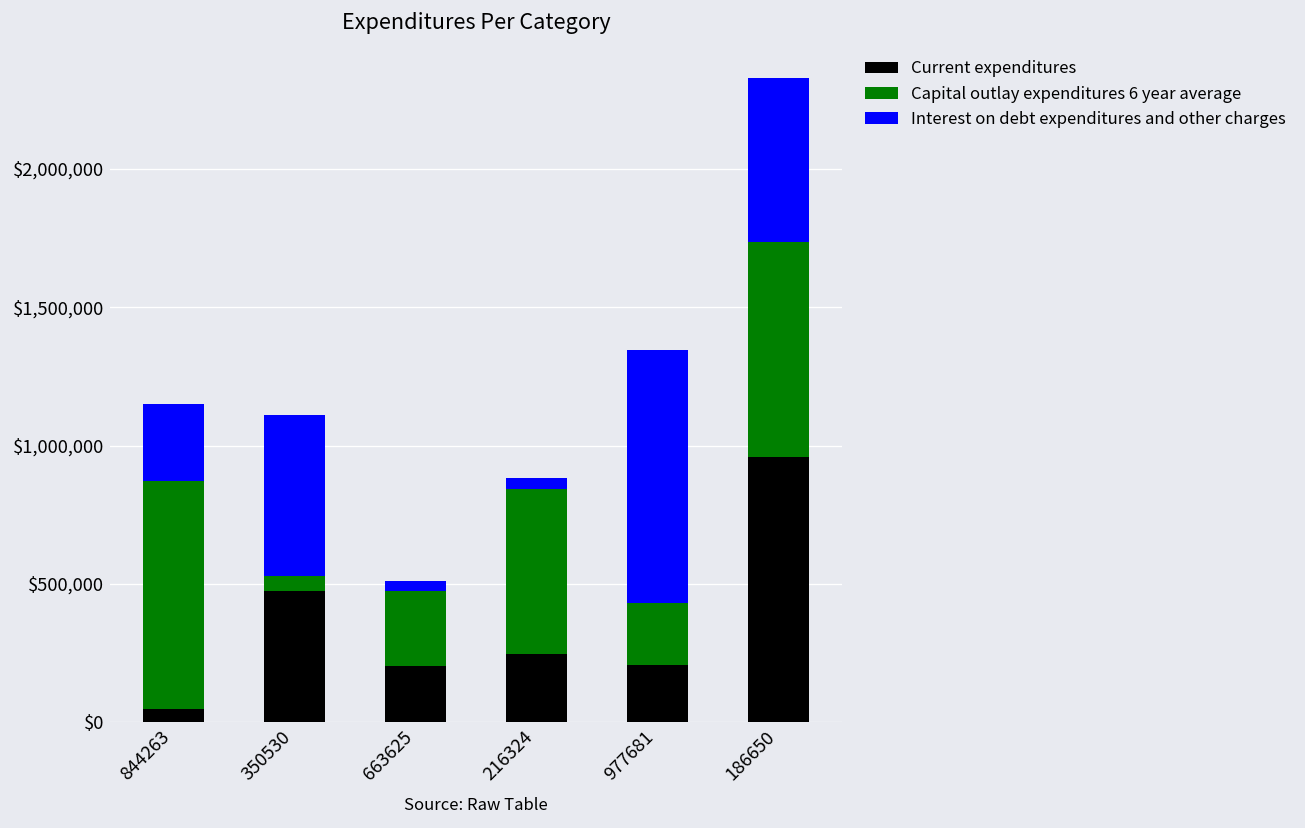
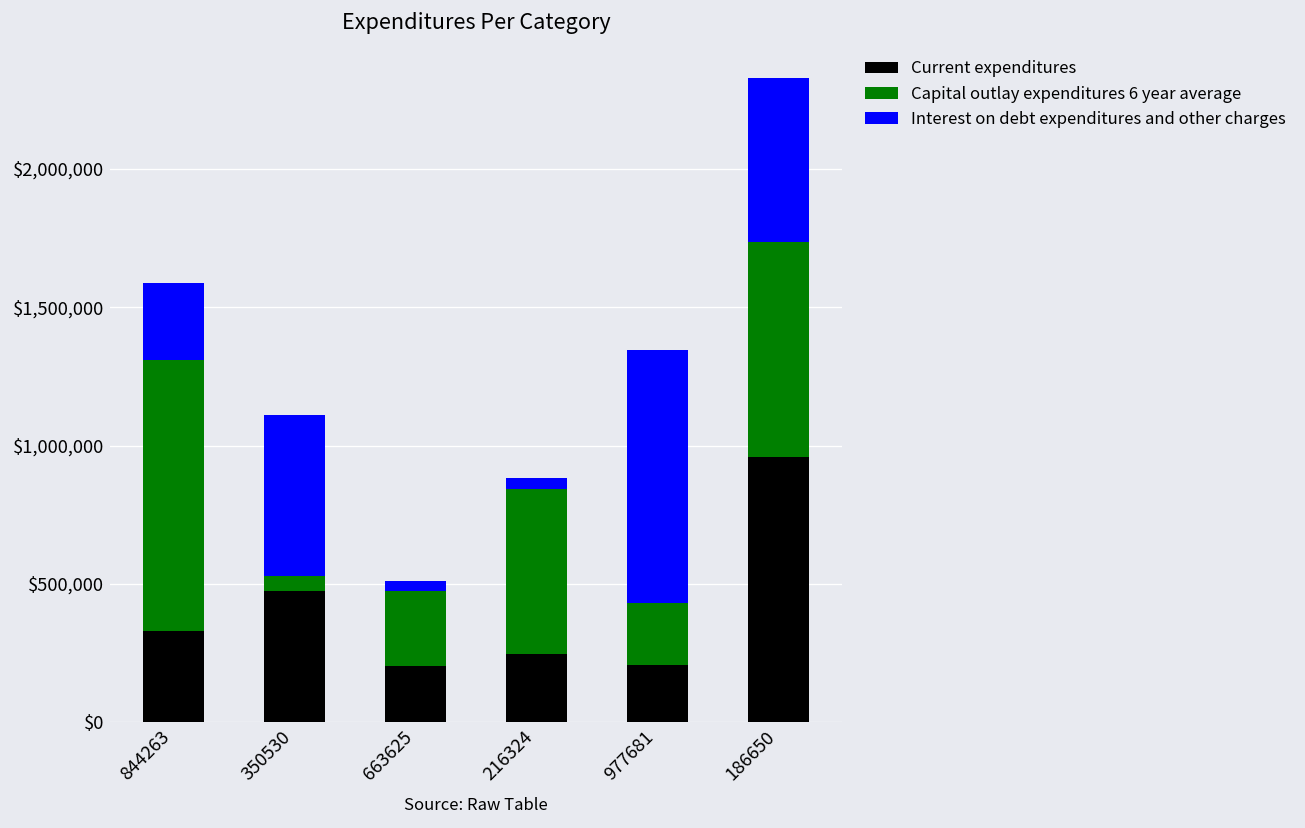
  {
    "Current expenditures": {
-     "844263": "$50,000",
+     "844263": "$330,000",
      "350530": "$470,000",
      "663625": "$200,000",
      "216324": "$250,000",
      "977681": "$210,000",
      "186650": "$960,000"
    },
    "Capital outlay expenditures 6 year average": {
-     "844263": "$820,000",
+     "844263": "$980,000",
      "350530": "$50,000",
      "663625": "$270,000",
      "216324": "$600,000",
      "977681": "$230,000",
      "186650": "$780,000"
    },
    "Interest on debt expenditures and other charges": {
      "844263": "$280,000",
      "350530": "$580,000",
      "663625": "$40,000",
      "216324": "$40,000",
      "977681": "$910,000",
      "186650": "$590,000"
    }
  }
